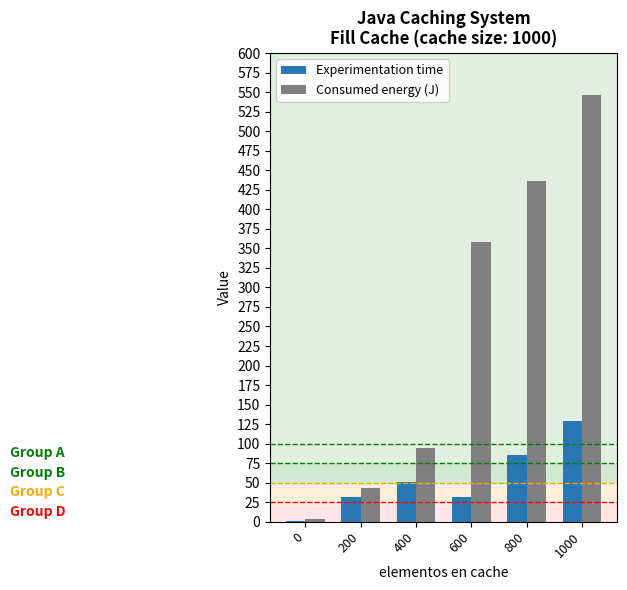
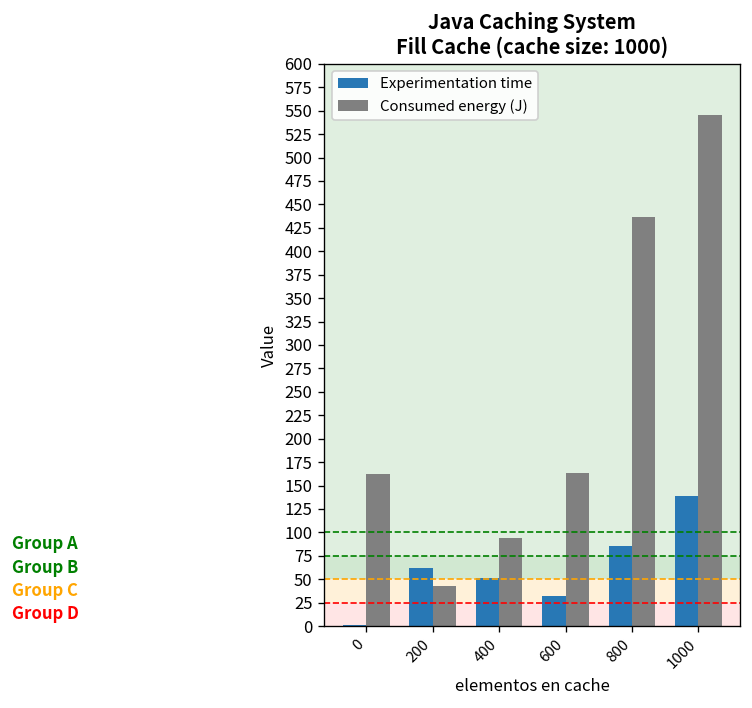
  {
    "Experimentation time": {
-     "200": 30,
+     "200": 60,
      "400": 50,
      "600": 30,
      "800": 80,
-     "1000": 130
+     "1000": 140
    },
    "Consumed energy (J)": {
-     "0": 0,
+     "0": 160,
      "200": 40,
      "400": 90,
-     "600": 360,
+     "600": 160,
      "800": 440,
      "1000": 550
    }
  }
